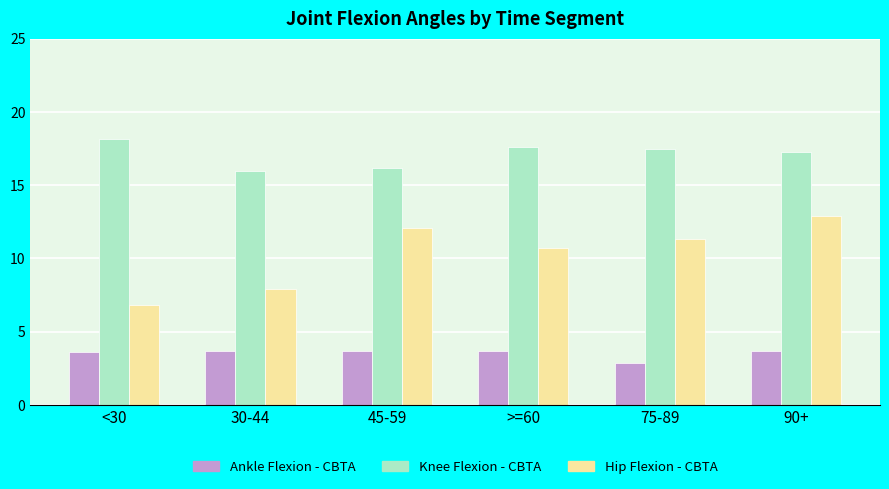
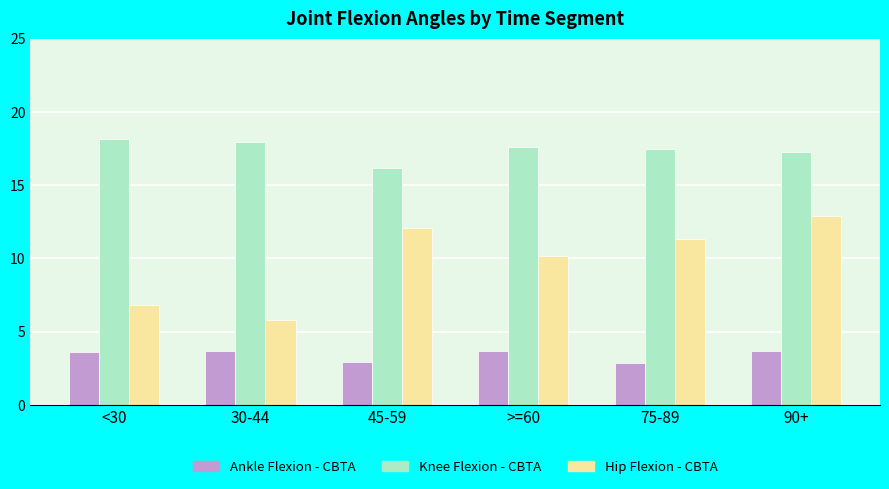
  {
    "Ankle Flexion - CBTA": {
      "<30": 3.6,
      "30-44": 3.7,
-     "45-59": 3.7,
+     "45-59": 2.9,
      ">=60": 3.7,
      "75-89": 2.8,
      "90+": 3.7
    },
    "Knee Flexion - CBTA": {
      "<30": 18.1,
-     "30-44": 16.0,
+     "30-44": 17.9,
      "45-59": 16.2,
      ">=60": 17.6,
      "75-89": 17.4,
      "90+": 17.3
    },
    "Hip Flexion - CBTA": {
      "<30": 6.8,
-     "30-44": 7.9,
+     "30-44": 5.8,
      "45-59": 12.1,
-     ">=60": 10.7,
+     ">=60": 10.2,
      "75-89": 11.3,
      "90+": 12.9
    }
  }
